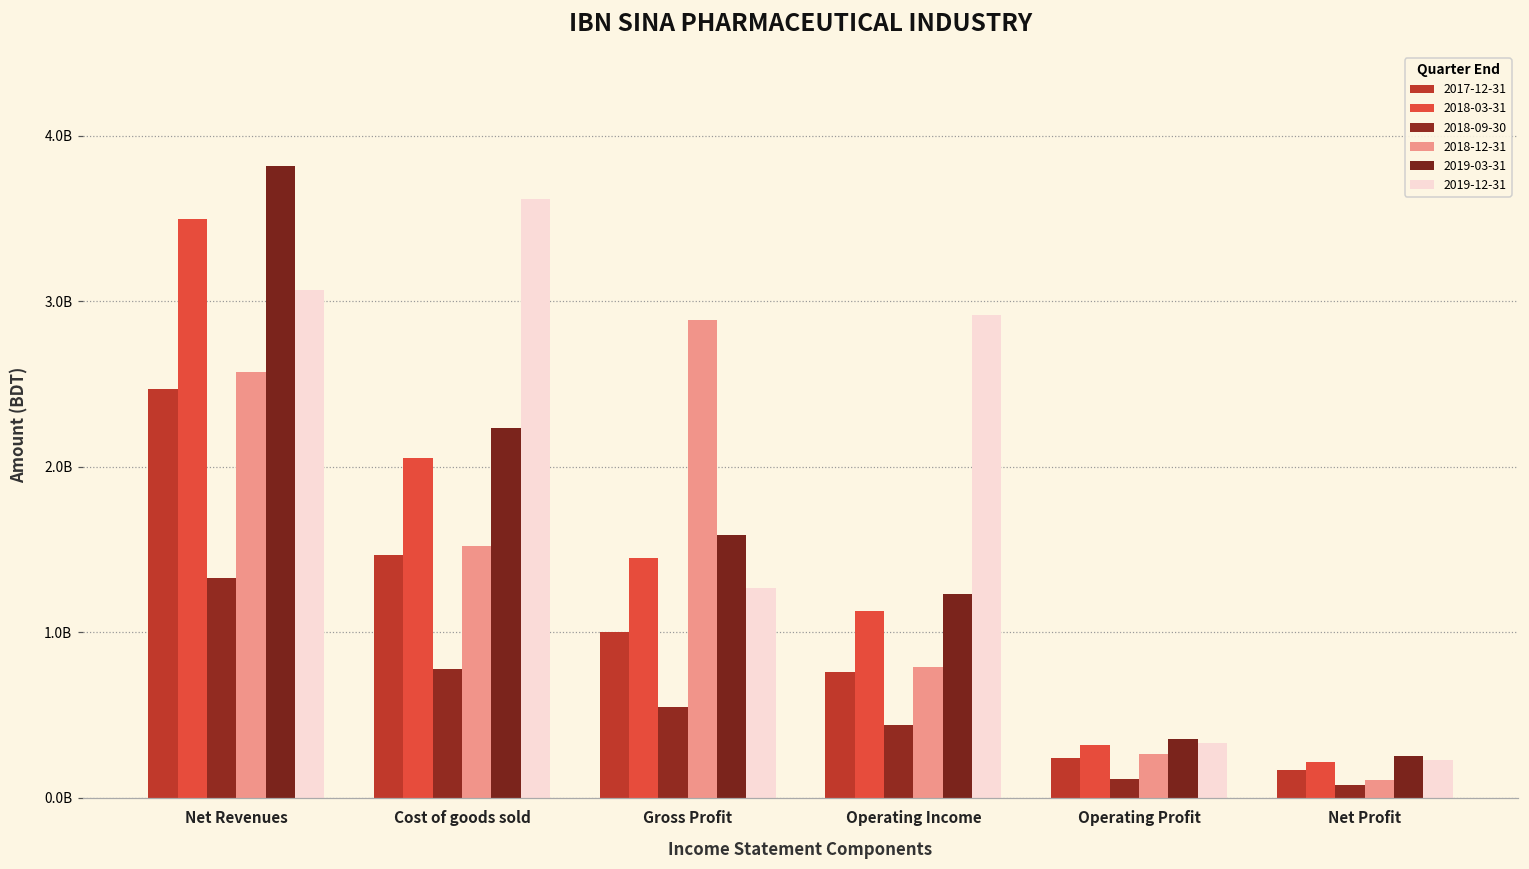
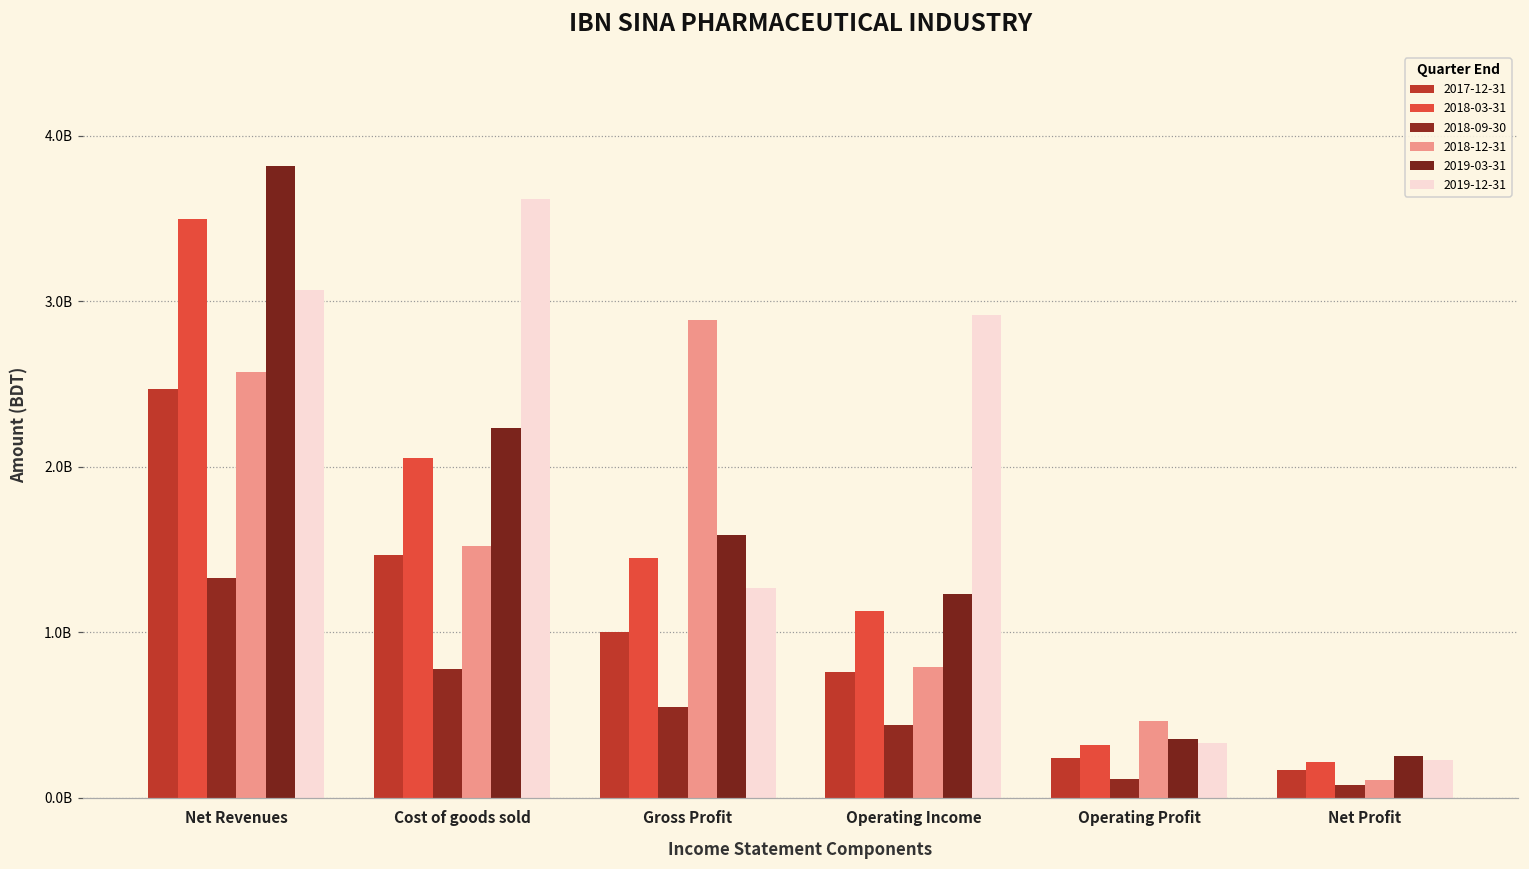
  {
    "2018-12-31": {
      "Net Revenues": 2570000000,
      "Cost of goods sold": 1520000000,
      "Gross Profit": 2890000000,
      "Operating Income": 790000000,
-     "Operating Profit": 260000000,
+     "Operating Profit": 460000000,
      "Net Profit": 100000000
    },
    "2019-12-31": {
      "Net Revenues": 3070000000,
      "Cost of goods sold": 3620000000,
      "Gross Profit": 1260000000,
      "Operating Income": 2920000000,
      "Operating Profit": 330000000,
      "Net Profit": 230000000
    }
  }
